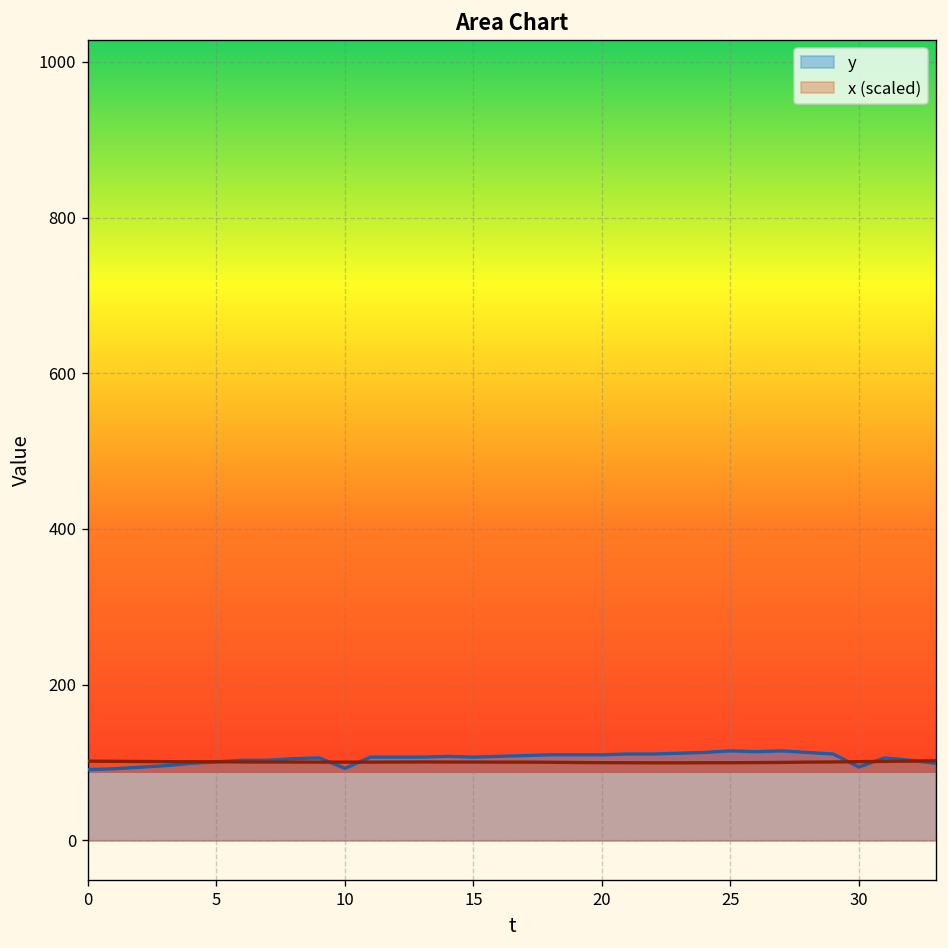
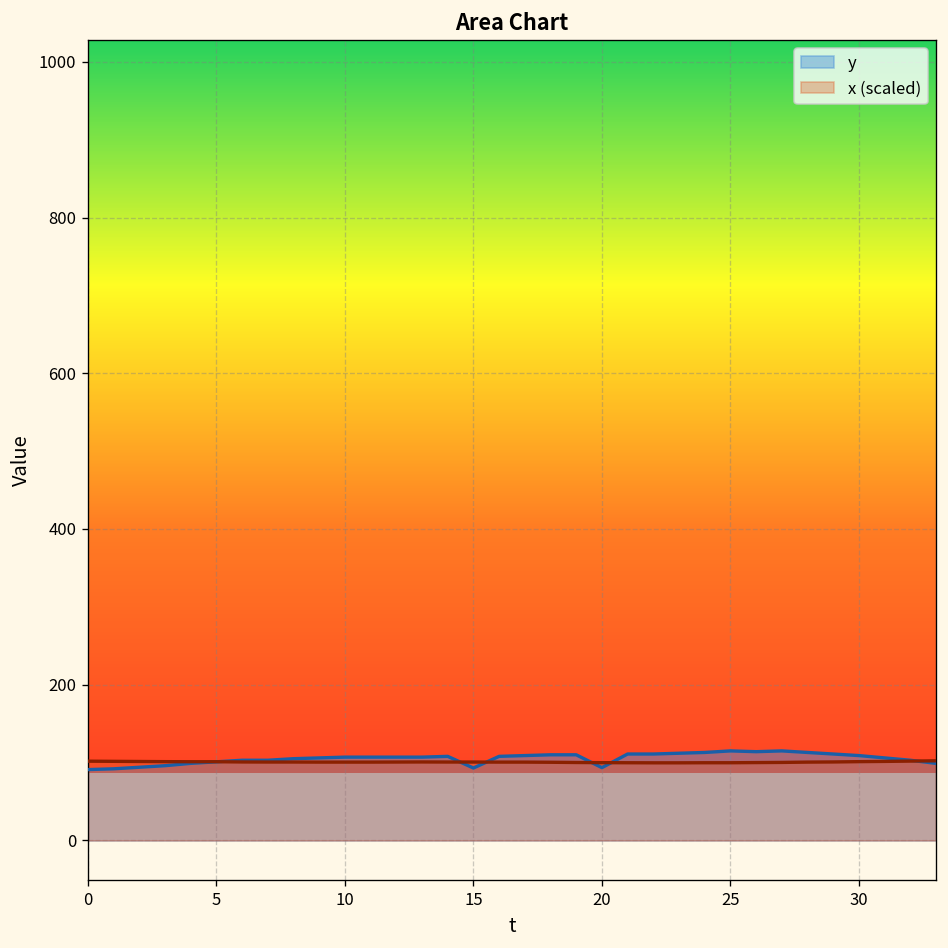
  {
    "y": {
      "0": 90,
-     "10": 90,
-     "15": 110,
-     "20": 110,
+     "10": 110,
+     "15": 90,
+     "20": 90,
      "25": 120,
-     "30": 90
+     "30": 110
    },
    "x (scaled)": {
      "0": 100,
      "10": 100,
      "15": 100,
      "20": 100,
      "25": 100,
      "30": 100
    }
  }
